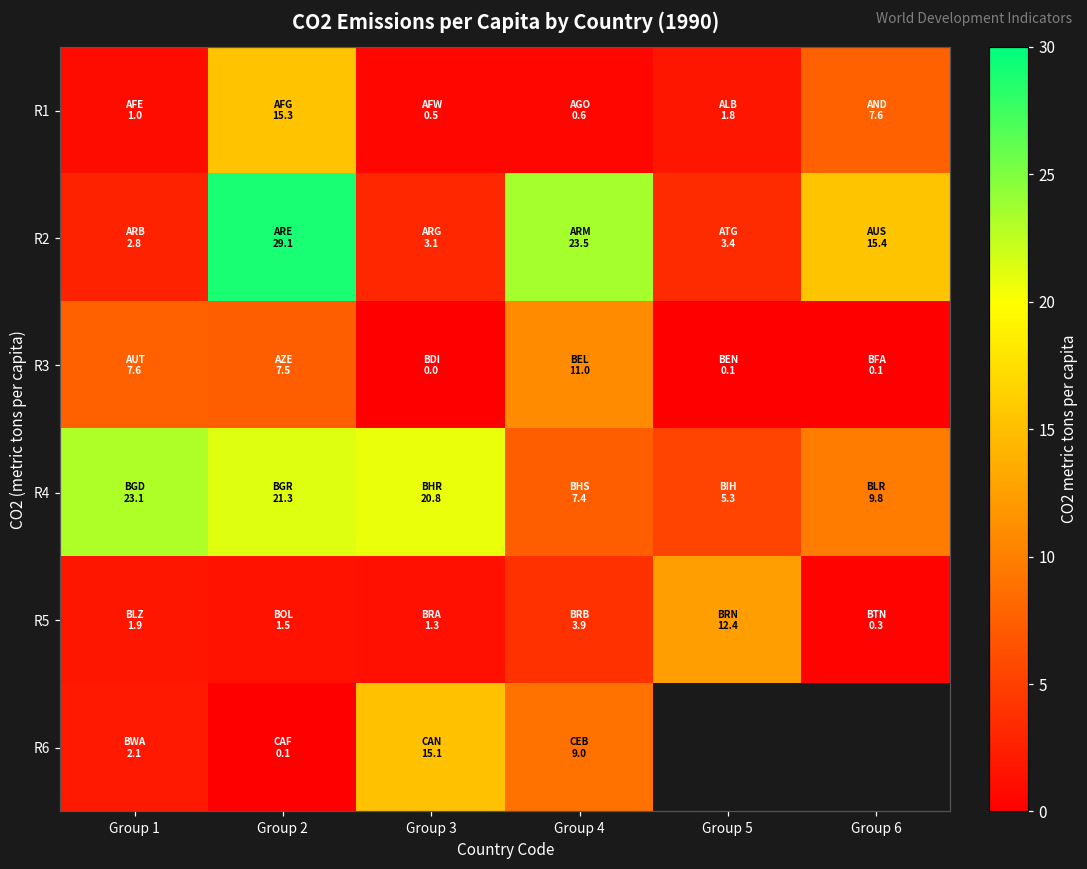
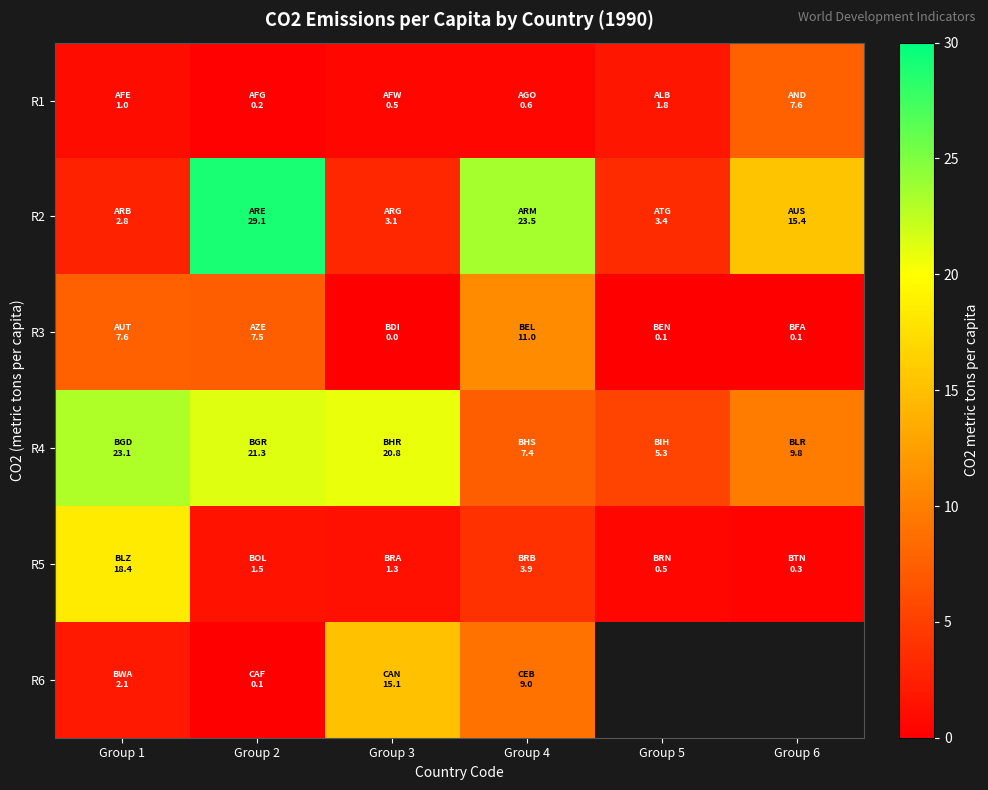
  {
    "R1": {
      "Group 1": 1.0,
-     "Group 2": 15.3,
+     "Group 2": 0.2,
      "Group 3": 0.5,
      "Group 4": 0.6,
      "Group 5": 1.8,
      "Group 6": 7.6
    },
    "R2": {
      "Group 1": 2.8,
      "Group 2": 29.1,
      "Group 3": 3.1,
      "Group 4": 23.5,
      "Group 5": 3.4,
      "Group 6": 15.4
    },
    "R3": {
      "Group 1": 7.6,
      "Group 2": 7.5,
      "Group 3": 0.0,
      "Group 4": 11.0,
      "Group 5": 0.1,
      "Group 6": 0.1
    },
    "R4": {
      "Group 1": 23.1,
      "Group 2": 21.3,
      "Group 3": 20.8,
      "Group 4": 7.4,
      "Group 5": 5.3,
      "Group 6": 9.8
    },
    "R5": {
-     "Group 1": 1.9,
+     "Group 1": 18.4,
      "Group 2": 1.5,
      "Group 3": 1.3,
      "Group 4": 3.9,
-     "Group 5": 12.4,
+     "Group 5": 0.5,
      "Group 6": 0.3
    },
    "R6": {
      "Group 1": 2.1,
      "Group 2": 0.1,
      "Group 3": 15.1,
      "Group 4": 9.0
    }
  }
